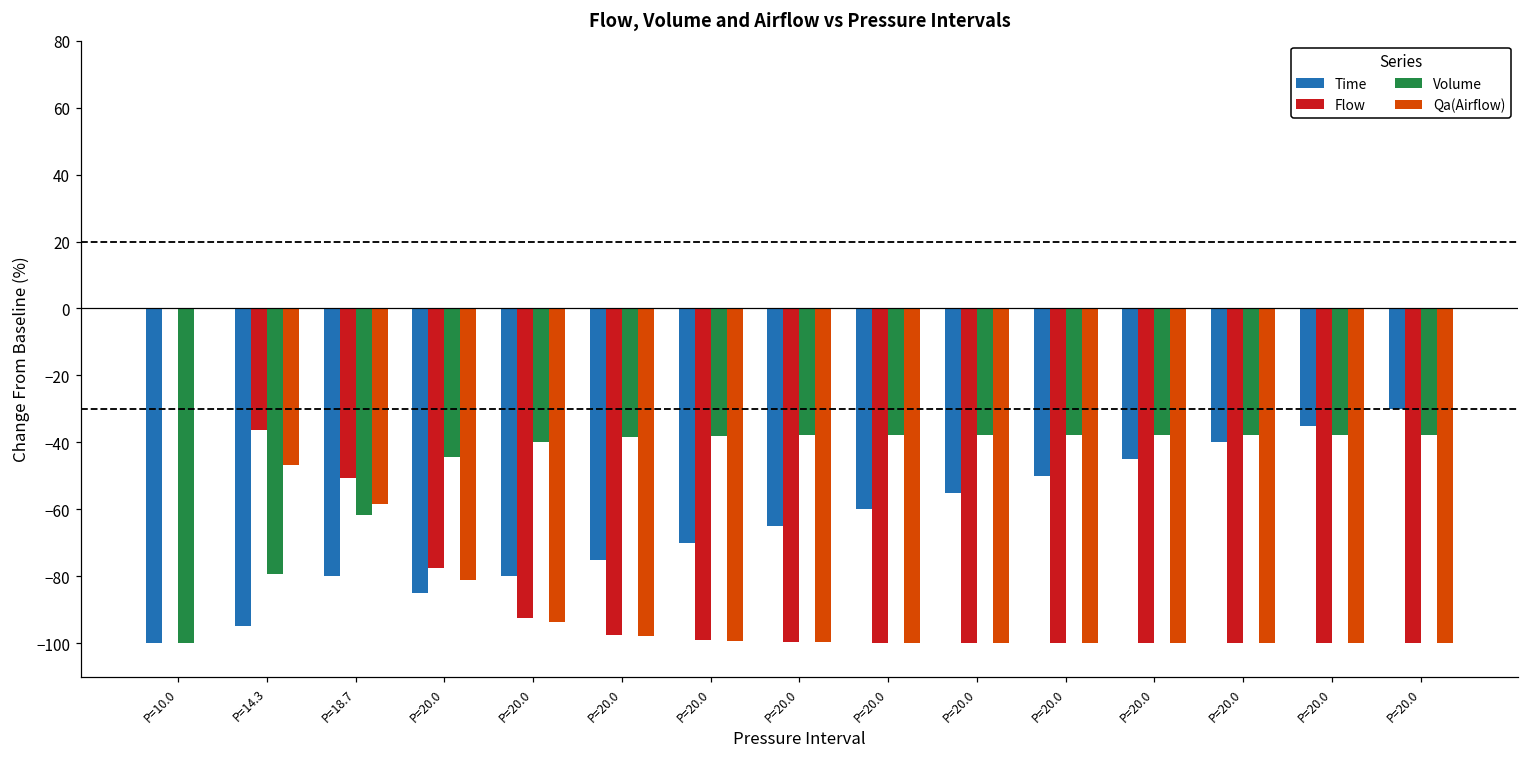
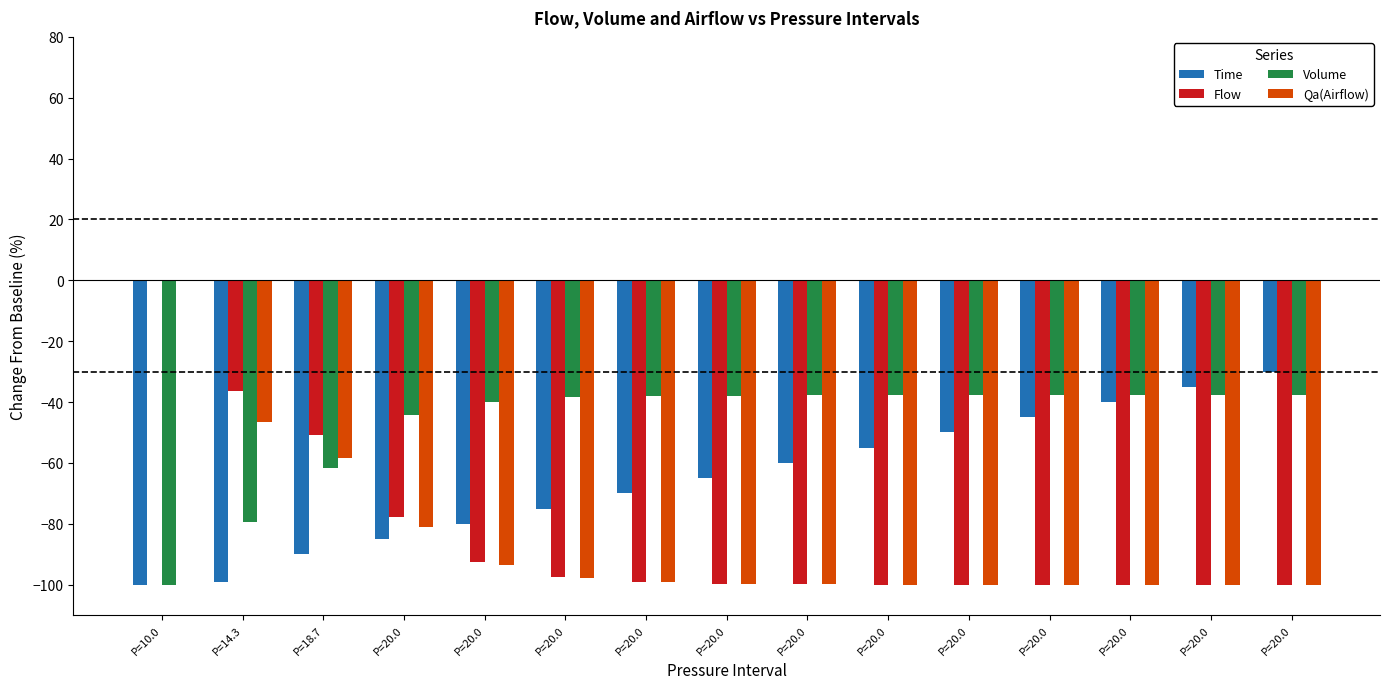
  {
    "Time": {
      "P=10.0": -100,
-     "P=14.3": -95,
-     "P=18.7": -80
+     "P=14.3": -99,
+     "P=18.7": -90
    },
    "Volume": {
      "P=10.0": -100,
      "P=14.3": -79,
      "P=18.7": -62
    }
  }
